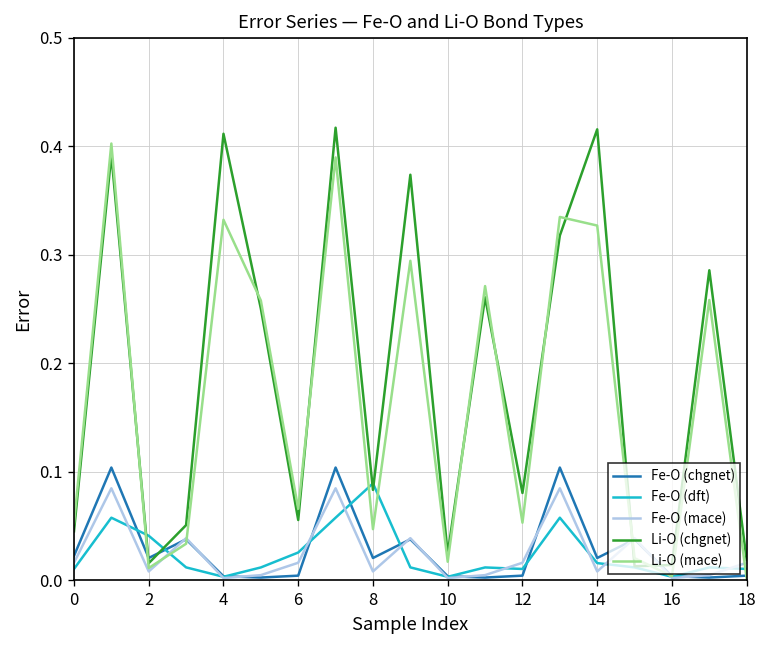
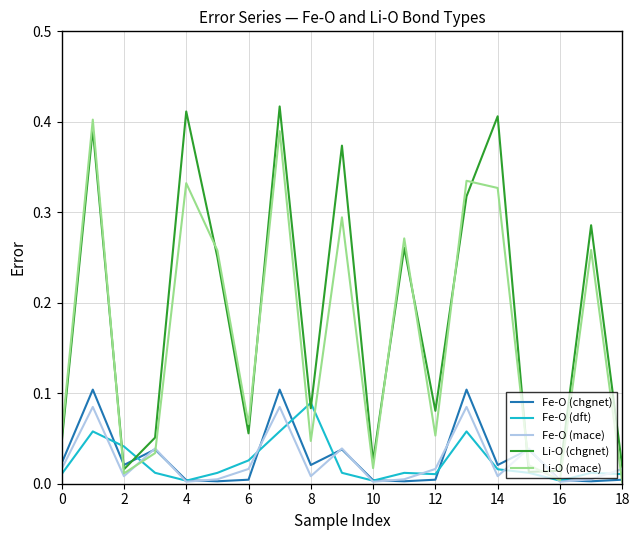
  {
    "Fe-O (chgnet)": {
      "0": 0.02,
      "2": 0.02,
      "6": 0.00,
      "8": 0.02,
      "12": 0.00,
      "14": 0.02,
      "18": 0.00
    },
    "Fe-O (dft)": {
      "0": 0.01,
      "2": 0.04,
      "6": 0.03,
      "8": 0.09,
      "12": 0.01,
      "14": 0.02,
      "18": 0.01
    },
    "Fe-O (mace)": {
      "0": 0.02,
      "2": 0.01,
      "6": 0.02,
      "8": 0.01,
      "12": 0.02,
      "14": 0.01
    },
    "Li-O (chgnet)": {
      "0": 0.05,
      "2": 0.02,
      "4": 0.41,
      "6": 0.06,
      "8": 0.08,
      "10": 0.02,
      "12": 0.08,
-     "14": 0.42
+     "14": 0.41
    },
    "Li-O (mace)": {
      "0": 0.05,
      "2": 0.01,
      "4": 0.33,
      "6": 0.07,
      "8": 0.05,
      "10": 0.02,
      "12": 0.05,
      "14": 0.33,
      "18": 0.00
    }
  }
